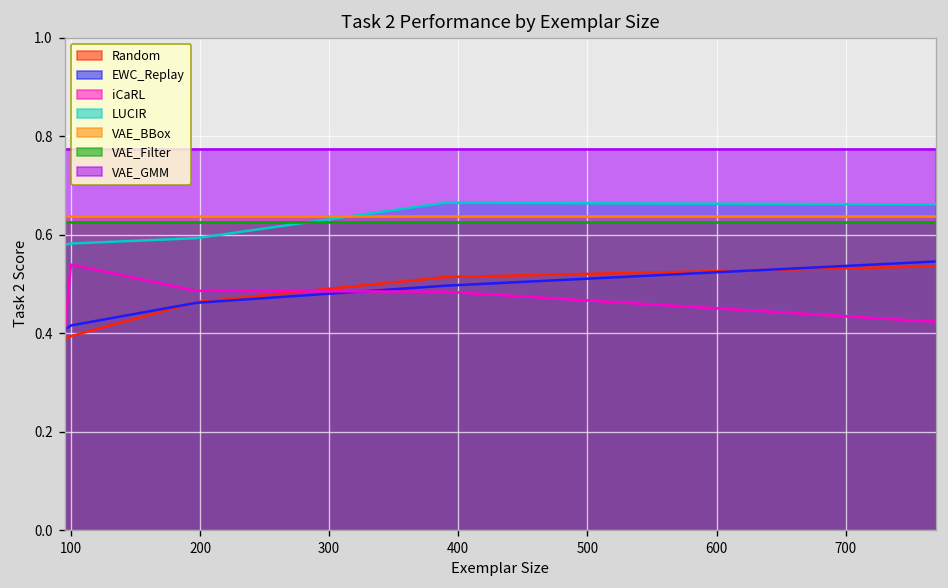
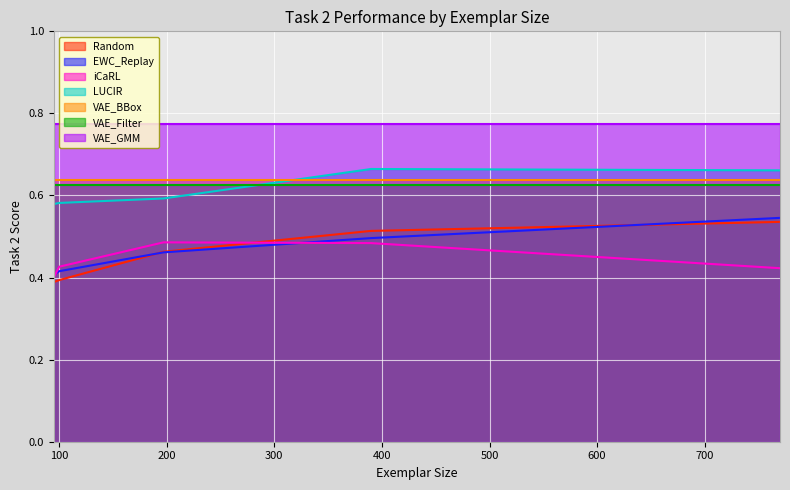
  {
    "Random": {
      "100": 0.39
    },
    "EWC_Replay": {
      "100": 0.42
    },
    "iCaRL": {
-     "100": 0.54
+     "100": 0.43
    },
    "LUCIR": {
      "100": 0.58
    },
    "VAE_BBox": {
      "100": 0.64
    },
    "VAE_Filter": {
      "100": 0.63
    }
  }
